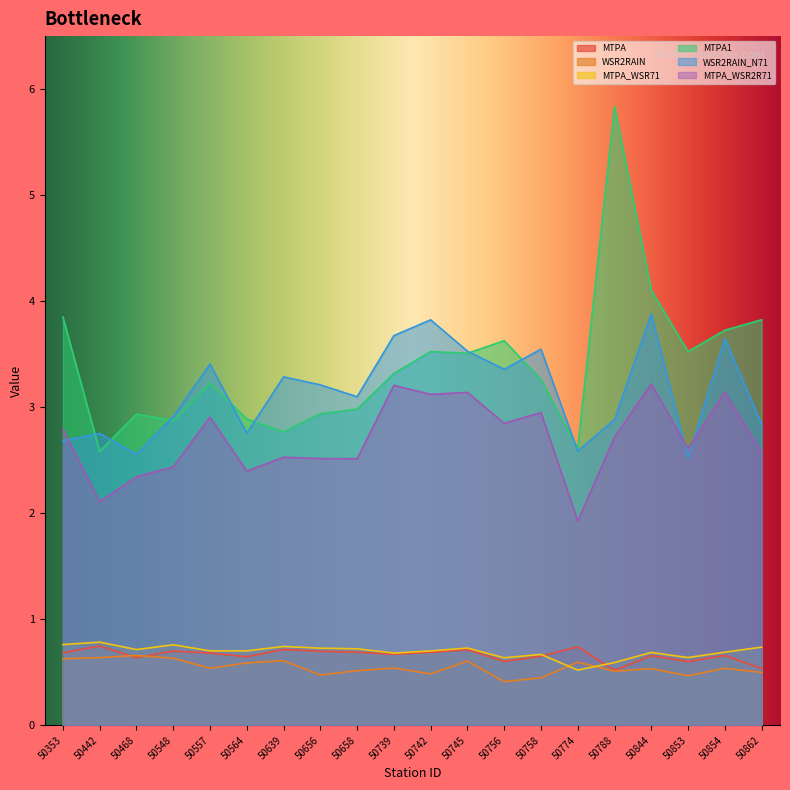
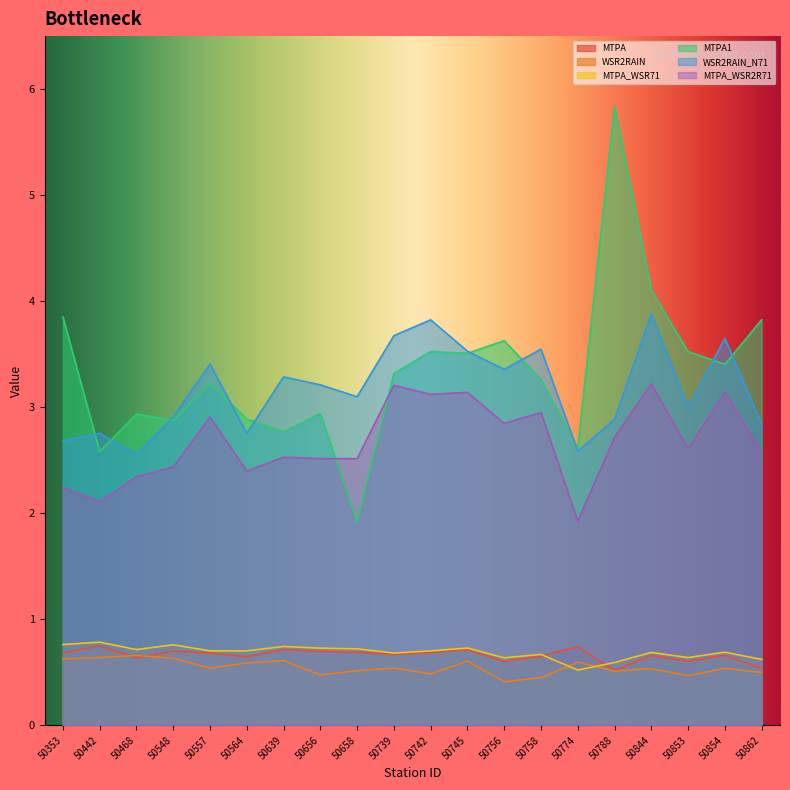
  {
    "MTPA_WSR71": {
      "50353": 0.76,
      "50442": 0.78,
      "50468": 0.71,
      "50548": 0.76,
      "50564": 0.70,
      "50639": 0.74,
      "50656": 0.73,
      "50658": 0.72,
      "50756": 0.64,
      "50774": 0.52,
      "50788": 0.59,
      "50844": 0.69,
      "50853": 0.64,
      "50854": 0.69,
-     "50862": 0.74
+     "50862": 0.62
    },
    "MTPA1": {
      "50353": 3.85,
      "50442": 2.58,
      "50468": 2.93,
      "50548": 2.87,
      "50557": 3.23,
      "50564": 2.89,
      "50639": 2.77,
      "50656": 2.94,
-     "50658": 2.98,
+     "50658": 1.92,
      "50739": 3.32,
      "50742": 3.53,
      "50756": 3.63,
      "50758": 3.26,
      "50774": 2.61,
      "50788": 5.84,
      "50844": 4.10,
      "50853": 3.53,
-     "50854": 3.73,
+     "50854": 3.40,
      "50862": 3.82
    },
    "WSR2RAIN_N71": {
      "50353": 2.68,
      "50442": 2.75,
      "50468": 2.56,
      "50548": 2.91,
      "50557": 3.41,
      "50564": 2.75,
      "50639": 3.29,
      "50656": 3.21,
      "50658": 3.10,
      "50739": 3.68,
      "50742": 3.82,
      "50756": 3.36,
      "50758": 3.55,
      "50774": 2.59,
      "50788": 2.88,
      "50844": 3.88,
-     "50853": 2.52,
+     "50853": 3.00,
      "50854": 3.65,
      "50862": 2.84
    },
    "MTPA_WSR2R71": {
-     "50353": 2.80,
+     "50353": 2.24,
      "50442": 2.11,
      "50468": 2.34,
      "50548": 2.44,
      "50557": 2.91,
      "50564": 2.40,
      "50639": 2.53,
      "50656": 2.52,
      "50658": 2.51,
      "50739": 3.21,
      "50742": 3.12,
      "50745": 3.14,
      "50756": 2.85,
      "50758": 2.95,
      "50774": 1.93,
      "50788": 2.72,
      "50844": 3.22,
      "50853": 2.61,
      "50854": 3.14,
      "50862": 2.57
    }
  }
